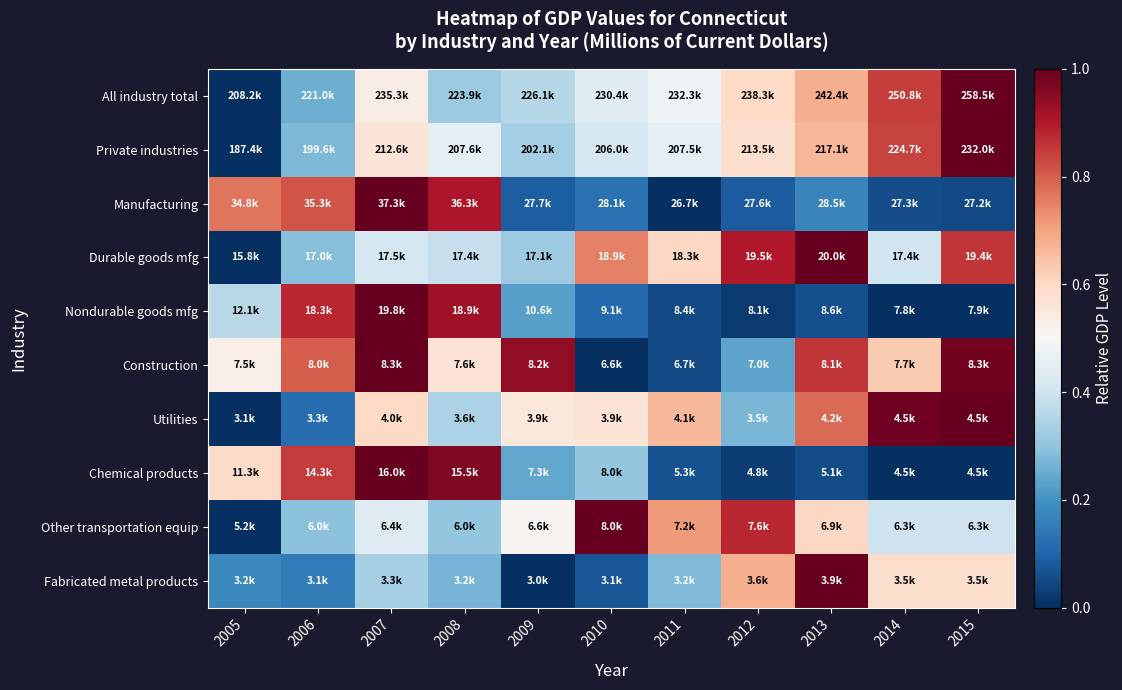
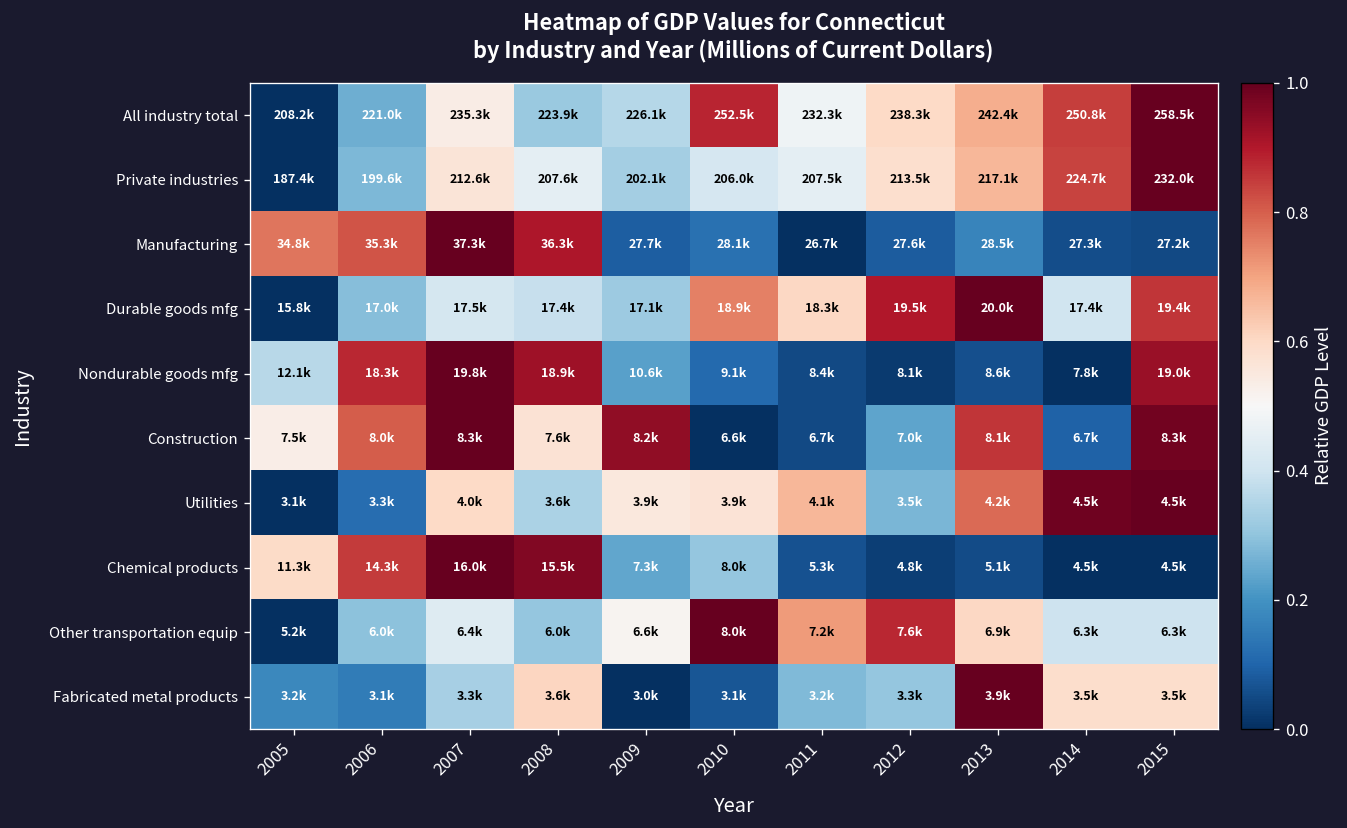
  {
    "All industry total": {
      "2005": "208.2k",
      "2006": "221.0k",
      "2007": "235.3k",
      "2008": "223.9k",
      "2009": "226.1k",
-     "2010": "230.4k",
+     "2010": "252.5k",
      "2011": "232.3k",
      "2012": "238.3k",
      "2013": "242.4k",
      "2014": "250.8k",
      "2015": "258.5k"
    },
    "Private industries": {
      "2005": "187.4k",
      "2006": "199.6k",
      "2007": "212.6k",
      "2008": "207.6k",
      "2009": "202.1k",
      "2010": "206.0k",
      "2011": "207.5k",
      "2012": "213.5k",
      "2013": "217.1k",
      "2014": "224.7k",
      "2015": "232.0k"
    },
    "Manufacturing": {
      "2005": "34.8k",
      "2006": "35.3k",
      "2007": "37.3k",
      "2008": "36.3k",
      "2009": "27.7k",
      "2010": "28.1k",
      "2011": "26.7k",
      "2012": "27.6k",
      "2013": "28.5k",
      "2014": "27.3k",
      "2015": "27.2k"
    },
    "Durable goods mfg": {
      "2005": "15.8k",
      "2006": "17.0k",
      "2007": "17.5k",
      "2008": "17.4k",
      "2009": "17.1k",
      "2010": "18.9k",
      "2011": "18.3k",
      "2012": "19.5k",
      "2013": "20.0k",
      "2014": "17.4k",
      "2015": "19.4k"
    },
    "Nondurable goods mfg": {
      "2005": "12.1k",
      "2006": "18.3k",
      "2007": "19.8k",
      "2008": "18.9k",
      "2009": "10.6k",
      "2010": "9.1k",
      "2011": "8.4k",
      "2012": "8.1k",
      "2013": "8.6k",
      "2014": "7.8k",
-     "2015": "7.9k"
+     "2015": "19.0k"
    },
    "Construction": {
      "2005": "7.5k",
      "2006": "8.0k",
      "2007": "8.3k",
      "2008": "7.6k",
      "2009": "8.2k",
      "2010": "6.6k",
      "2011": "6.7k",
      "2012": "7.0k",
      "2013": "8.1k",
-     "2014": "7.7k",
+     "2014": "6.7k",
      "2015": "8.3k"
    },
    "Utilities": {
      "2005": "3.1k",
      "2006": "3.3k",
      "2007": "4.0k",
      "2008": "3.6k",
      "2009": "3.9k",
      "2010": "3.9k",
      "2011": "4.1k",
      "2012": "3.5k",
      "2013": "4.2k",
      "2014": "4.5k",
      "2015": "4.5k"
    },
    "Chemical products": {
      "2005": "11.3k",
      "2006": "14.3k",
      "2007": "16.0k",
      "2008": "15.5k",
      "2009": "7.3k",
      "2010": "8.0k",
      "2011": "5.3k",
      "2012": "4.8k",
      "2013": "5.1k",
      "2014": "4.5k",
      "2015": "4.5k"
    },
    "Other transportation equip": {
      "2005": "5.2k",
      "2006": "6.0k",
      "2007": "6.4k",
      "2008": "6.0k",
      "2009": "6.6k",
      "2010": "8.0k",
      "2011": "7.2k",
      "2012": "7.6k",
      "2013": "6.9k",
      "2014": "6.3k",
      "2015": "6.3k"
    },
    "Fabricated metal products": {
      "2005": "3.2k",
      "2006": "3.1k",
      "2007": "3.3k",
-     "2008": "3.2k",
+     "2008": "3.6k",
      "2009": "3.0k",
      "2010": "3.1k",
      "2011": "3.2k",
-     "2012": "3.6k",
+     "2012": "3.3k",
      "2013": "3.9k",
      "2014": "3.5k",
      "2015": "3.5k"
    }
  }
